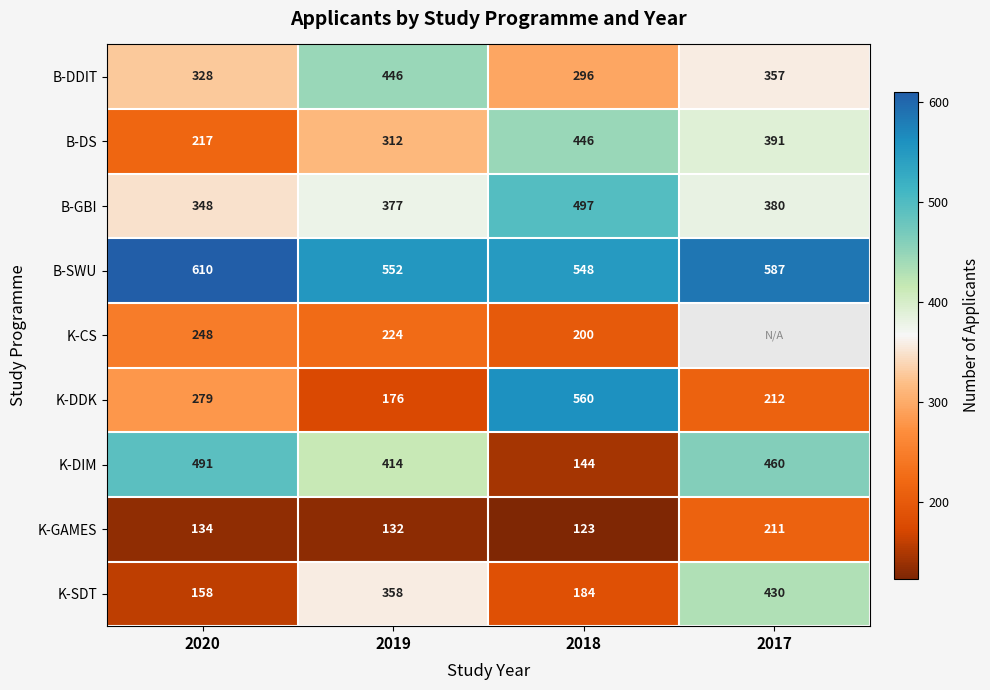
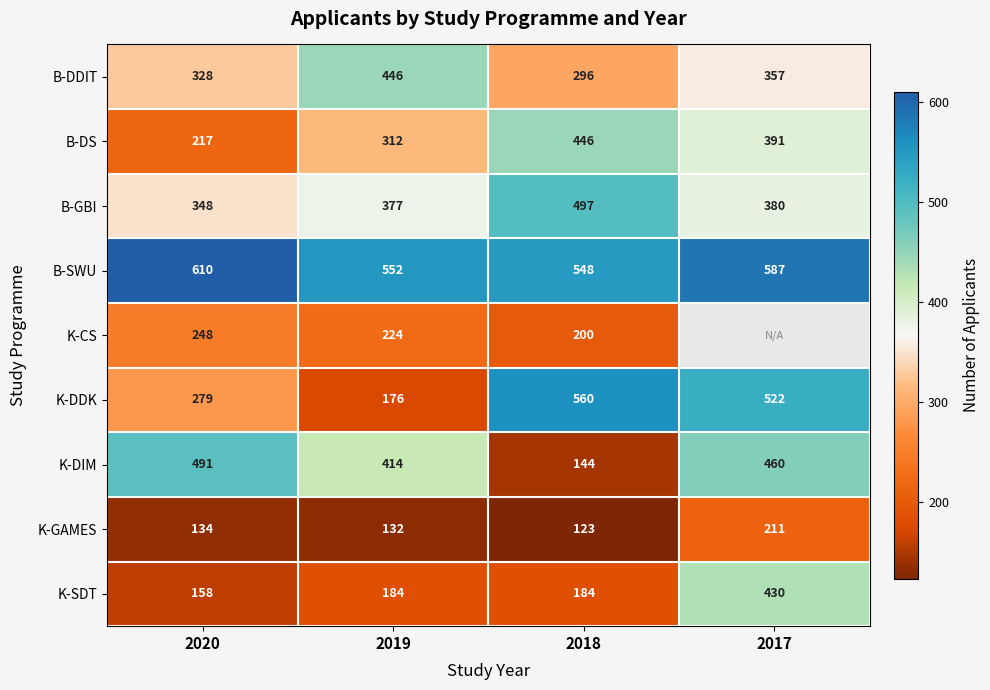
  {
    "B-DDIT": {
      "2020": 328,
      "2019": 446,
      "2018": 296,
      "2017": 357
    },
    "B-DS": {
      "2020": 217,
      "2019": 312,
      "2018": 446,
      "2017": 391
    },
    "B-GBI": {
      "2020": 348,
      "2019": 377,
      "2018": 497,
      "2017": 380
    },
    "B-SWU": {
      "2020": 610,
      "2019": 552,
      "2018": 548,
      "2017": 587
    },
    "K-CS": {
      "2020": 248,
      "2019": 224,
      "2018": 200
    },
    "K-DDK": {
      "2020": 279,
      "2019": 176,
      "2018": 560,
-     "2017": 212
+     "2017": 522
    },
    "K-DIM": {
      "2020": 491,
      "2019": 414,
      "2018": 144,
      "2017": 460
    },
    "K-GAMES": {
      "2020": 134,
      "2019": 132,
      "2018": 123,
      "2017": 211
    },
    "K-SDT": {
      "2020": 158,
-     "2019": 358,
+     "2019": 184,
      "2018": 184,
      "2017": 430
    }
  }
